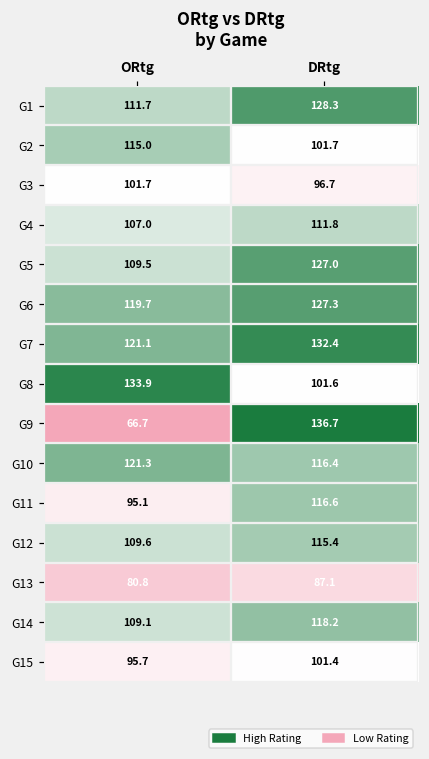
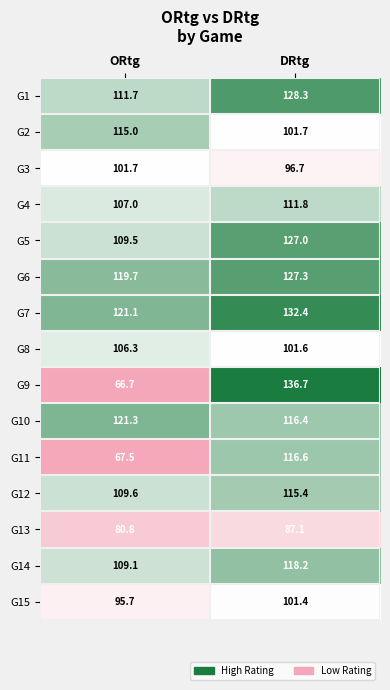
  {
    "G1": {
      "ORtg": 111.7,
      "DRtg": 128.3
    },
    "G2": {
      "ORtg": 115.0,
      "DRtg": 101.7
    },
    "G3": {
      "ORtg": 101.7,
      "DRtg": 96.7
    },
    "G4": {
      "ORtg": 107.0,
      "DRtg": 111.8
    },
    "G5": {
      "ORtg": 109.5,
      "DRtg": 127.0
    },
    "G6": {
      "ORtg": 119.7,
      "DRtg": 127.3
    },
    "G7": {
      "ORtg": 121.1,
      "DRtg": 132.4
    },
    "G8": {
-     "ORtg": 133.9,
+     "ORtg": 106.3,
      "DRtg": 101.6
    },
    "G9": {
      "ORtg": 66.7,
      "DRtg": 136.7
    },
    "G10": {
      "ORtg": 121.3,
      "DRtg": 116.4
    },
    "G11": {
-     "ORtg": 95.1,
+     "ORtg": 67.5,
      "DRtg": 116.6
    },
    "G12": {
      "ORtg": 109.6,
      "DRtg": 115.4
    },
    "G13": {
      "ORtg": 80.8
    },
    "G14": {
      "ORtg": 109.1,
      "DRtg": 118.2
    },
    "G15": {
      "ORtg": 95.7,
      "DRtg": 101.4
    }
  }
